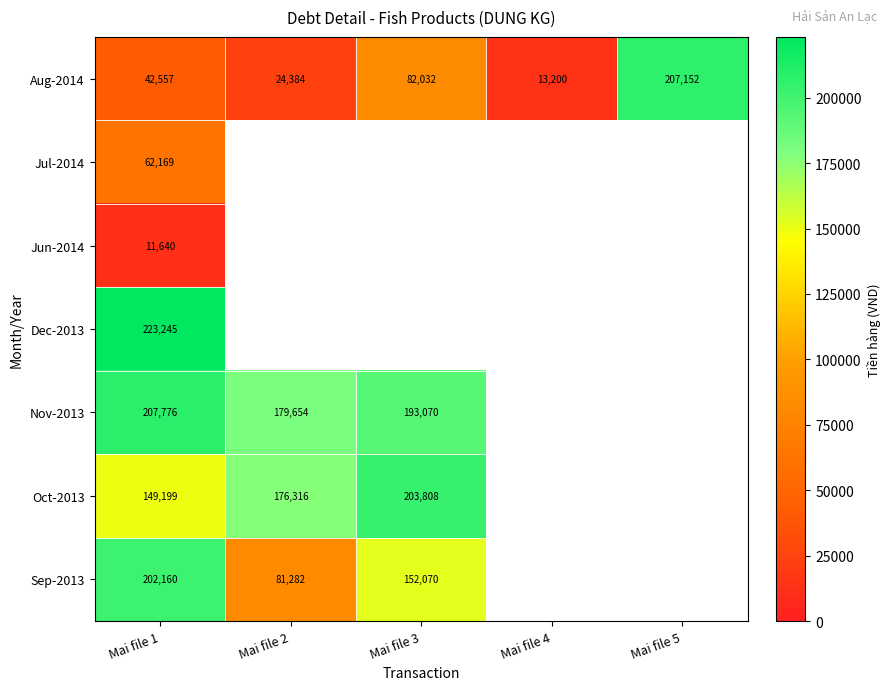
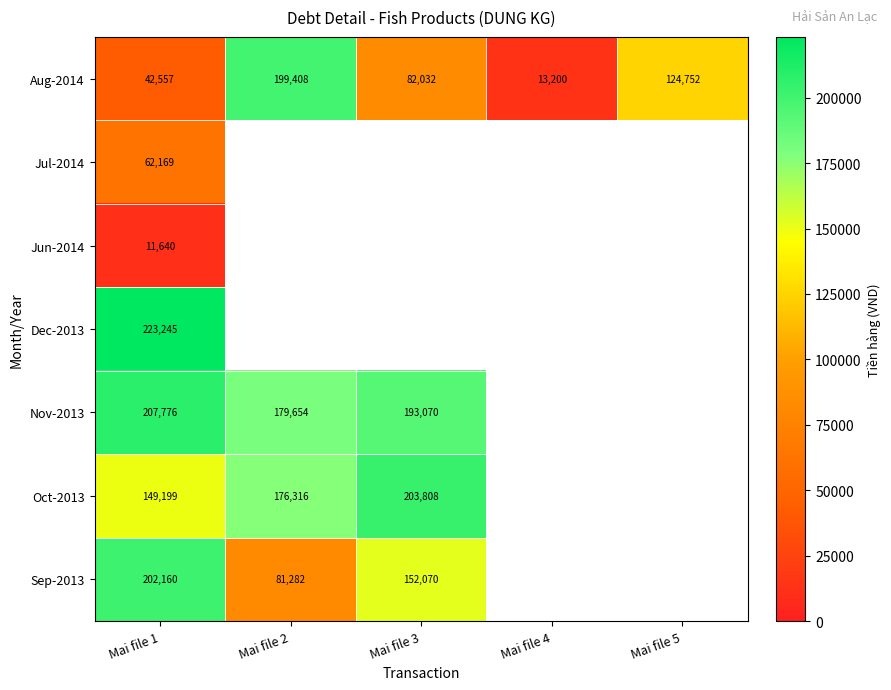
  {
    "Aug-2014": {
      "Mai file 1": "42,557",
-     "Mai file 2": "24,384",
+     "Mai file 2": "199,408",
      "Mai file 3": "82,032",
      "Mai file 4": "13,200",
-     "Mai file 5": "207,152"
+     "Mai file 5": "124,752"
    },
    "Jul-2014": {
      "Mai file 1": "62,169"
    },
    "Jun-2014": {
      "Mai file 1": "11,640"
    },
    "Dec-2013": {
      "Mai file 1": "223,245"
    },
    "Nov-2013": {
      "Mai file 1": "207,776",
      "Mai file 2": "179,654",
      "Mai file 3": "193,070"
    },
    "Oct-2013": {
      "Mai file 1": "149,199",
      "Mai file 2": "176,316",
      "Mai file 3": "203,808"
    },
    "Sep-2013": {
      "Mai file 1": "202,160",
      "Mai file 2": "81,282",
      "Mai file 3": "152,070"
    }
  }
